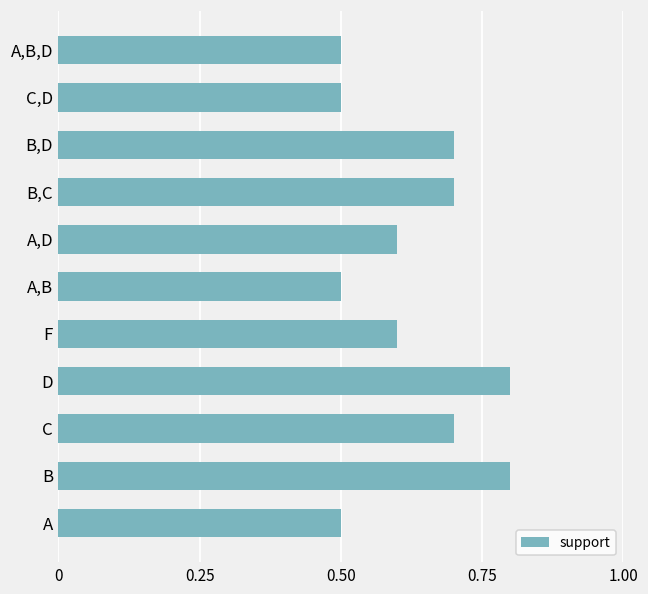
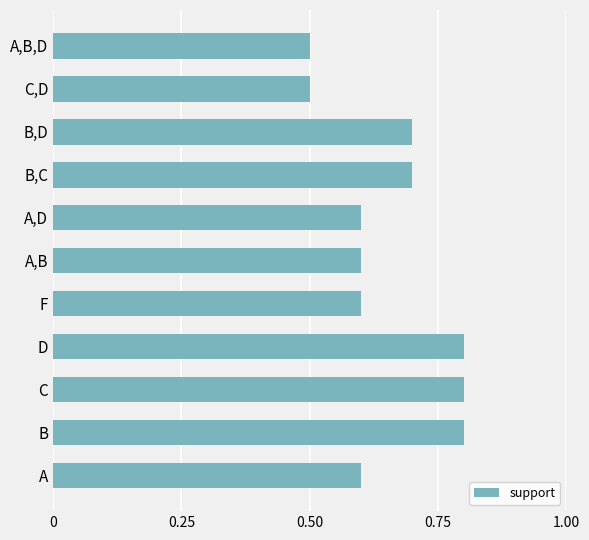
  {
    "A,B,D": 0.5,
    "C,D": 0.5,
    "B,D": 0.7,
    "B,C": 0.7,
    "A,D": 0.6,
-   "A,B": 0.5,
+   "A,B": 0.6,
    "F": 0.6,
    "D": 0.8,
-   "C": 0.7,
+   "C": 0.8,
    "B": 0.8,
-   "A": 0.5
+   "A": 0.6
  }
